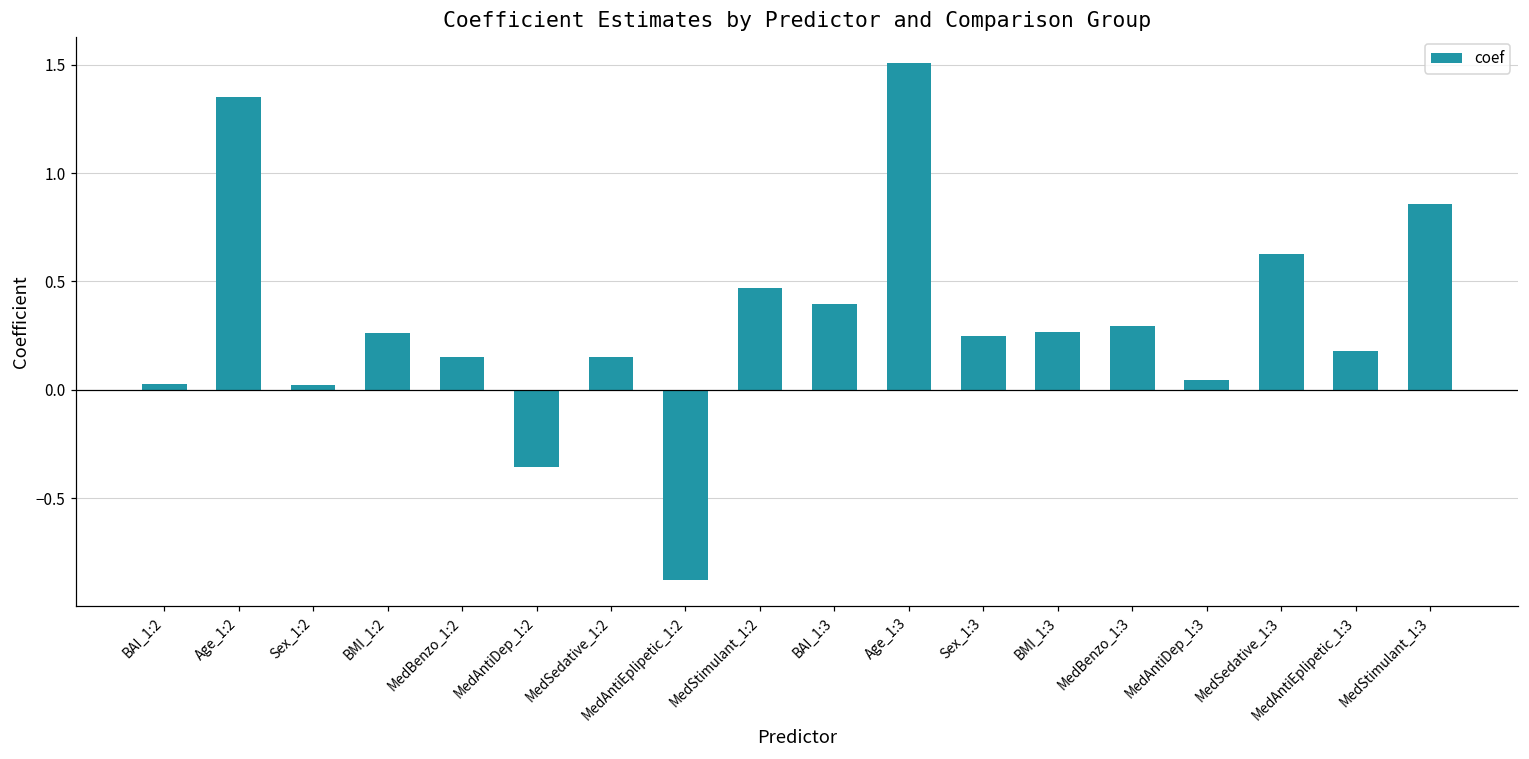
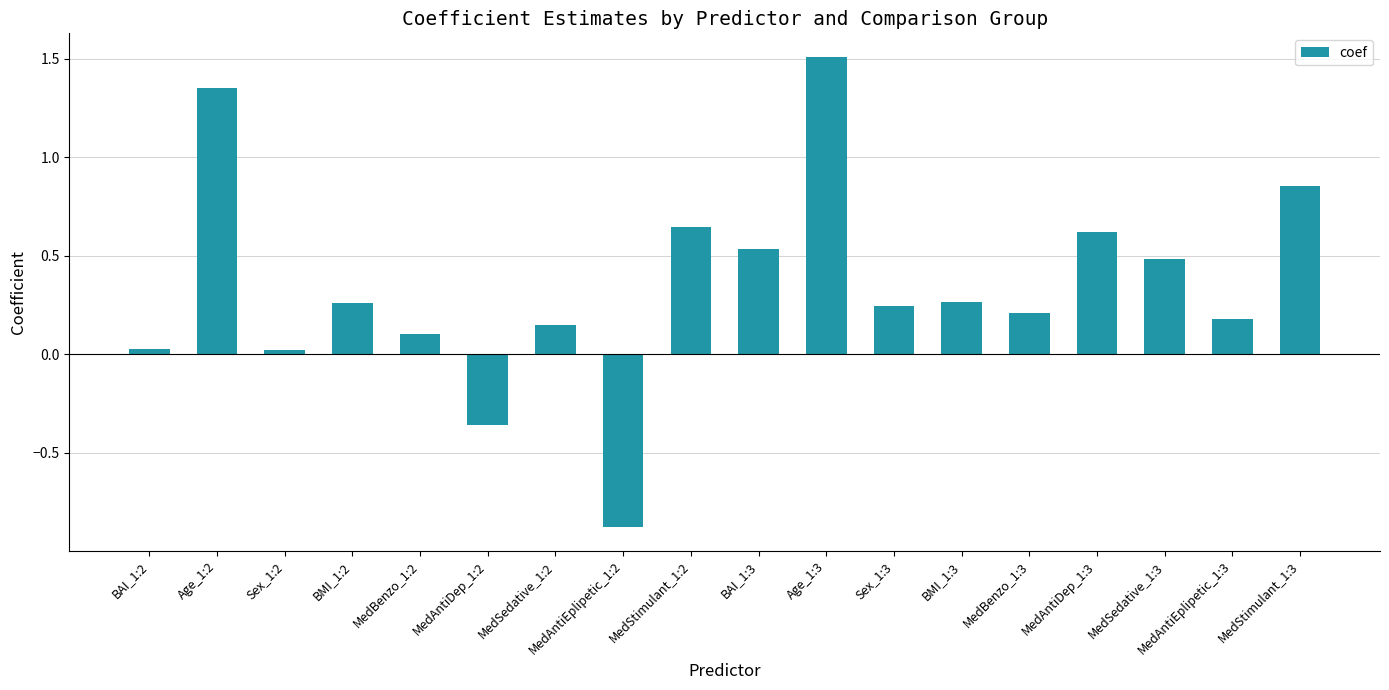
  {
    "BAI_1:2": 0.03,
    "Age_1:2": 1.35,
    "Sex_1:2": 0.02,
    "BMI_1:2": 0.26,
-   "MedBenzo_1:2": 0.15,
+   "MedBenzo_1:2": 0.11,
    "MedAntiDep_1:2": -0.36,
    "MedSedative_1:2": 0.15,
    "MedAntiEplipetic_1:2": -0.88,
-   "MedStimulant_1:2": 0.47,
-   "BAI_1:3": 0.40,
+   "MedStimulant_1:2": 0.65,
+   "BAI_1:3": 0.54,
    "Age_1:3": 1.51,
    "Sex_1:3": 0.25,
    "BMI_1:3": 0.27,
-   "MedBenzo_1:3": 0.30,
-   "MedAntiDep_1:3": 0.05,
-   "MedSedative_1:3": 0.63,
+   "MedBenzo_1:3": 0.21,
+   "MedAntiDep_1:3": 0.62,
+   "MedSedative_1:3": 0.49,
    "MedAntiEplipetic_1:3": 0.18,
    "MedStimulant_1:3": 0.86
  }
